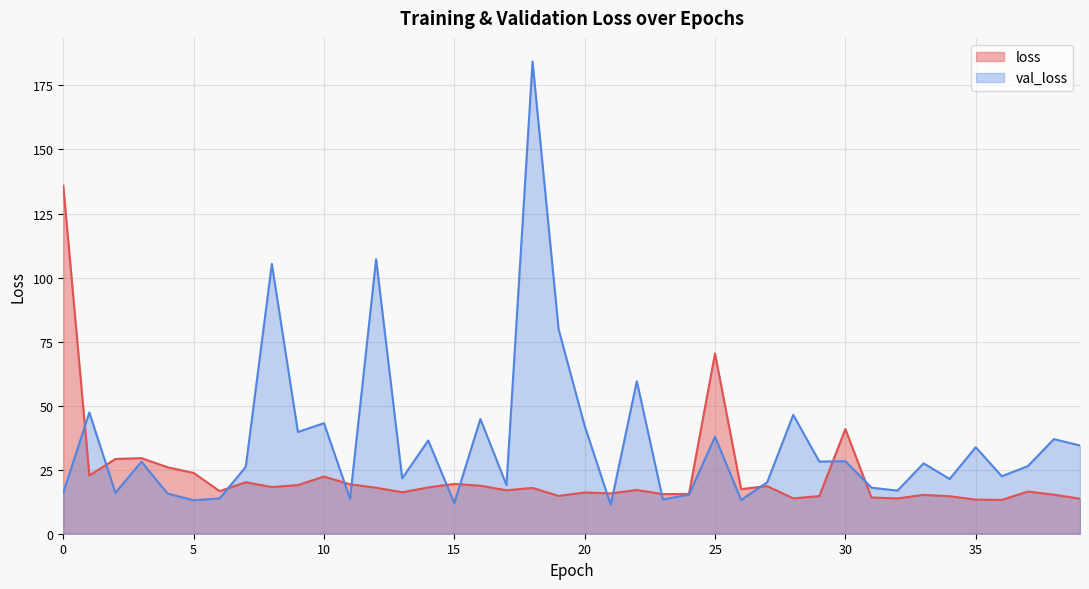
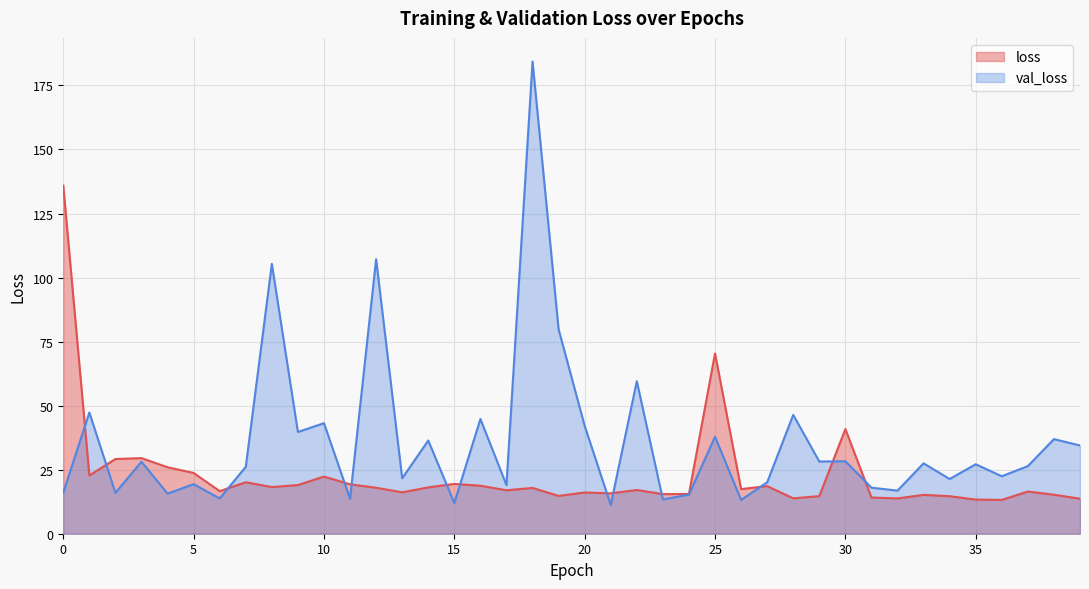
  {
    "loss": {
      "0": 136,
      "5": 24,
      "10": 22,
      "15": 19,
      "20": 16,
      "25": 70,
      "30": 41,
      "35": 13
    },
    "val_loss": {
      "0": 16,
-     "5": 13,
+     "5": 19,
      "10": 43,
      "15": 12,
      "20": 42,
      "25": 38,
      "30": 28,
-     "35": 34
+     "35": 27
    }
  }
